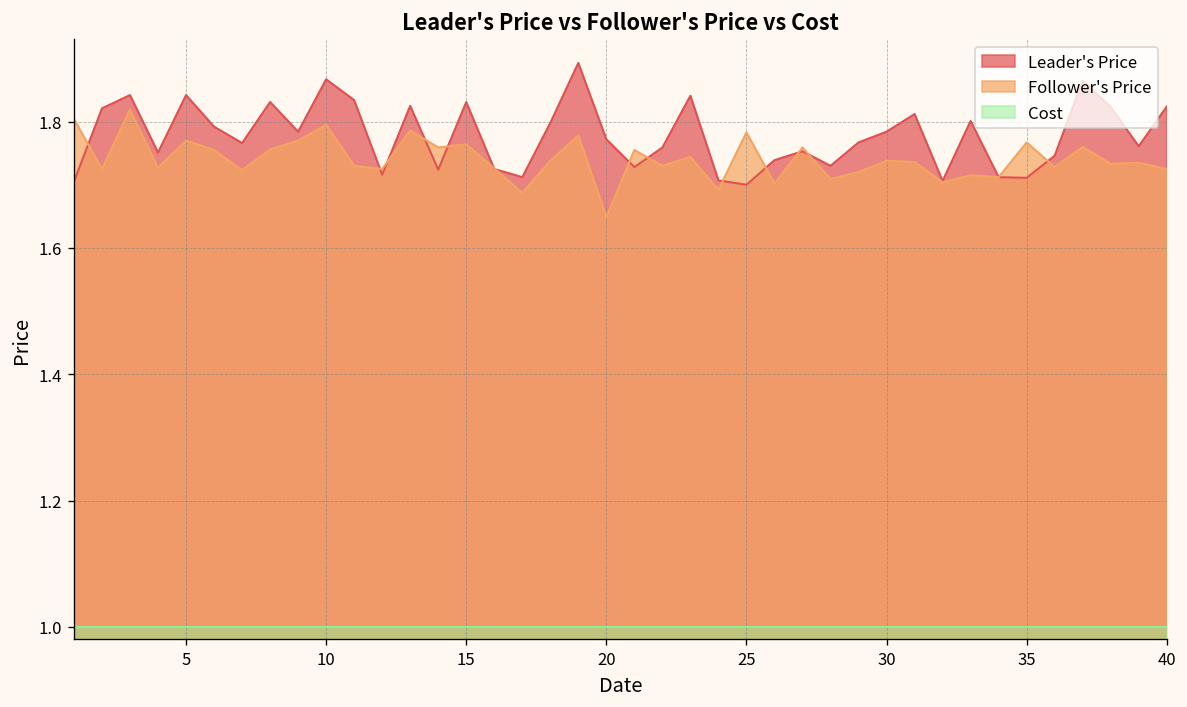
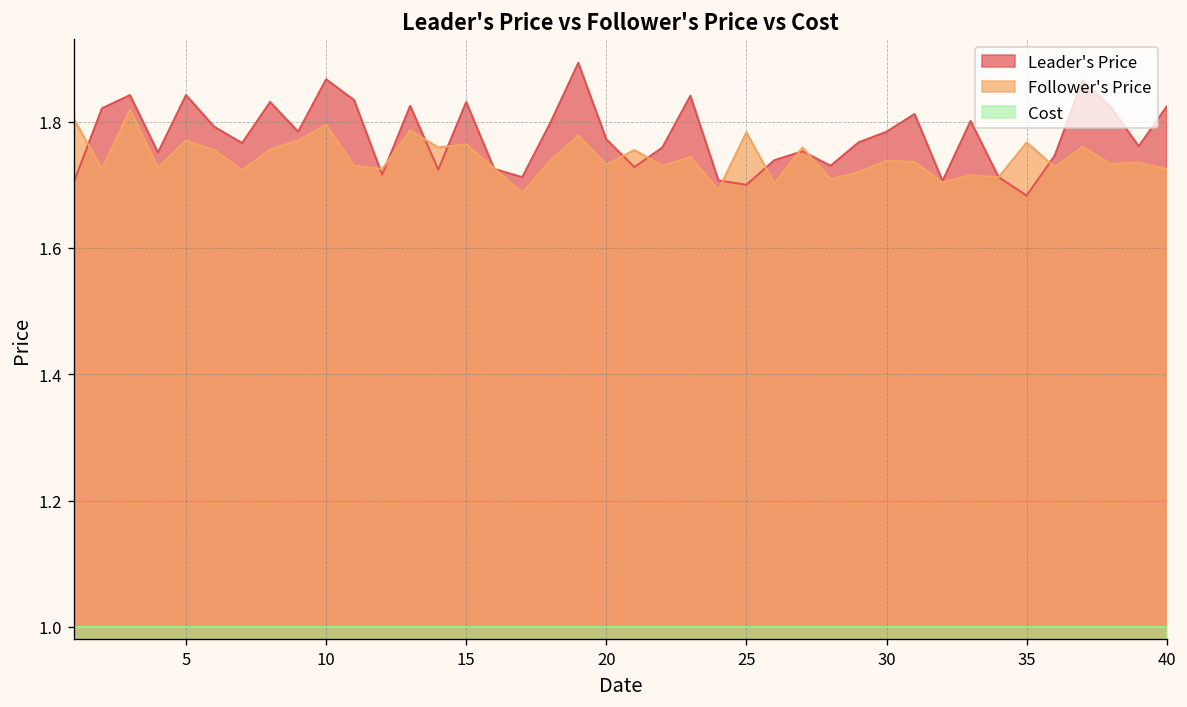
  {
    "Leader's Price": {
      "5": 1.84,
      "10": 1.87,
      "15": 1.83,
      "20": 1.77,
      "25": 1.70,
      "30": 1.78,
-     "35": 1.71,
+     "35": 1.68,
      "40": 1.82
    },
    "Follower's Price": {
      "5": 1.77,
      "10": 1.80,
      "15": 1.76,
-     "20": 1.65,
+     "20": 1.73,
      "25": 1.78,
      "30": 1.74,
      "35": 1.77,
      "40": 1.73
    },
    "Cost": {
      "5": 1.00,
      "10": 1.00,
      "15": 1.00,
      "20": 1.00,
      "25": 1.00,
      "30": 1.00,
      "35": 1.00,
      "40": 1.00
    }
  }
